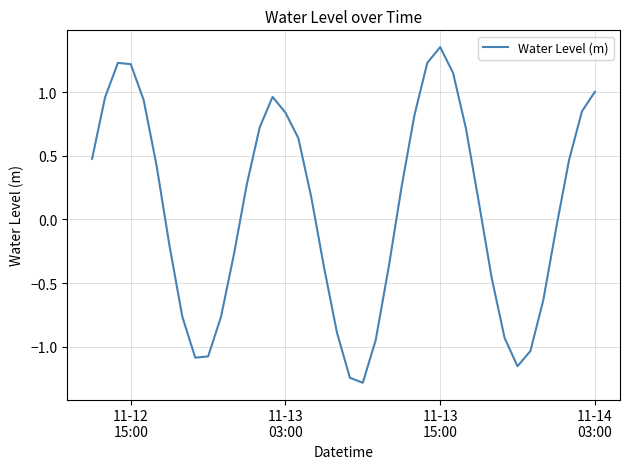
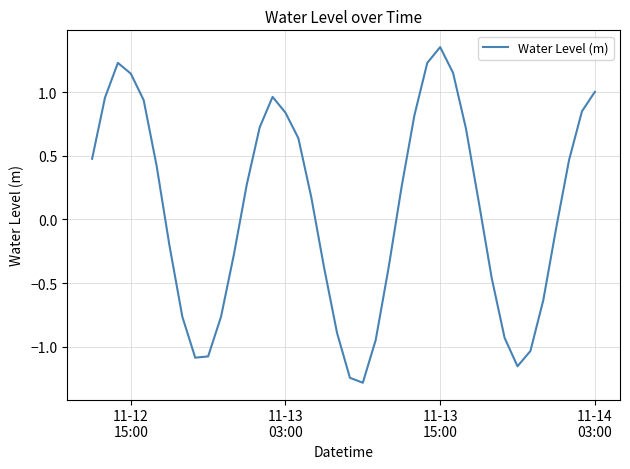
  {
-   "11-12 15:00": 1.22,
+   "11-12 15:00": 1.15,
    "11-13 03:00": 0.84,
    "11-13 15:00": 1.35,
    "11-14 03:00": 1.00
  }
